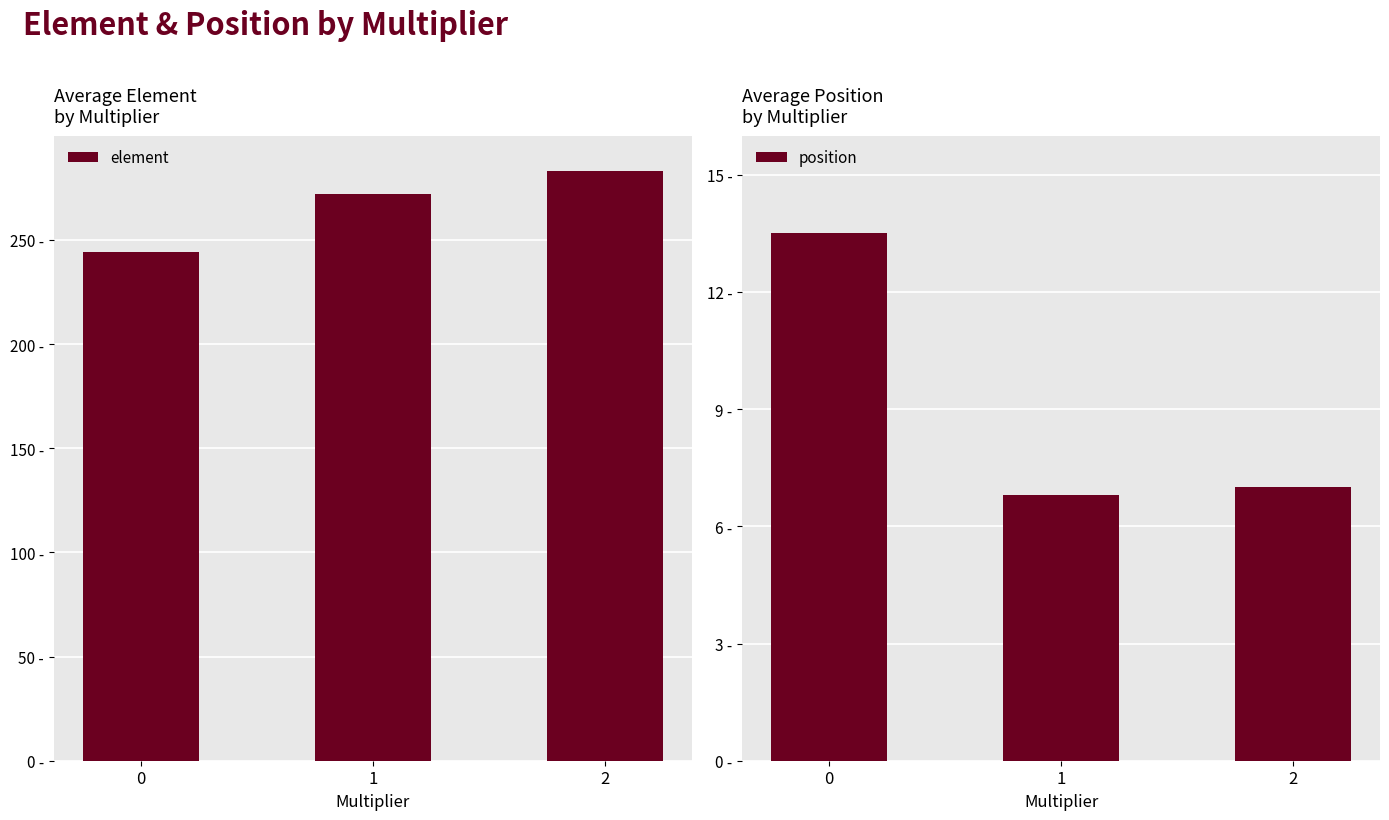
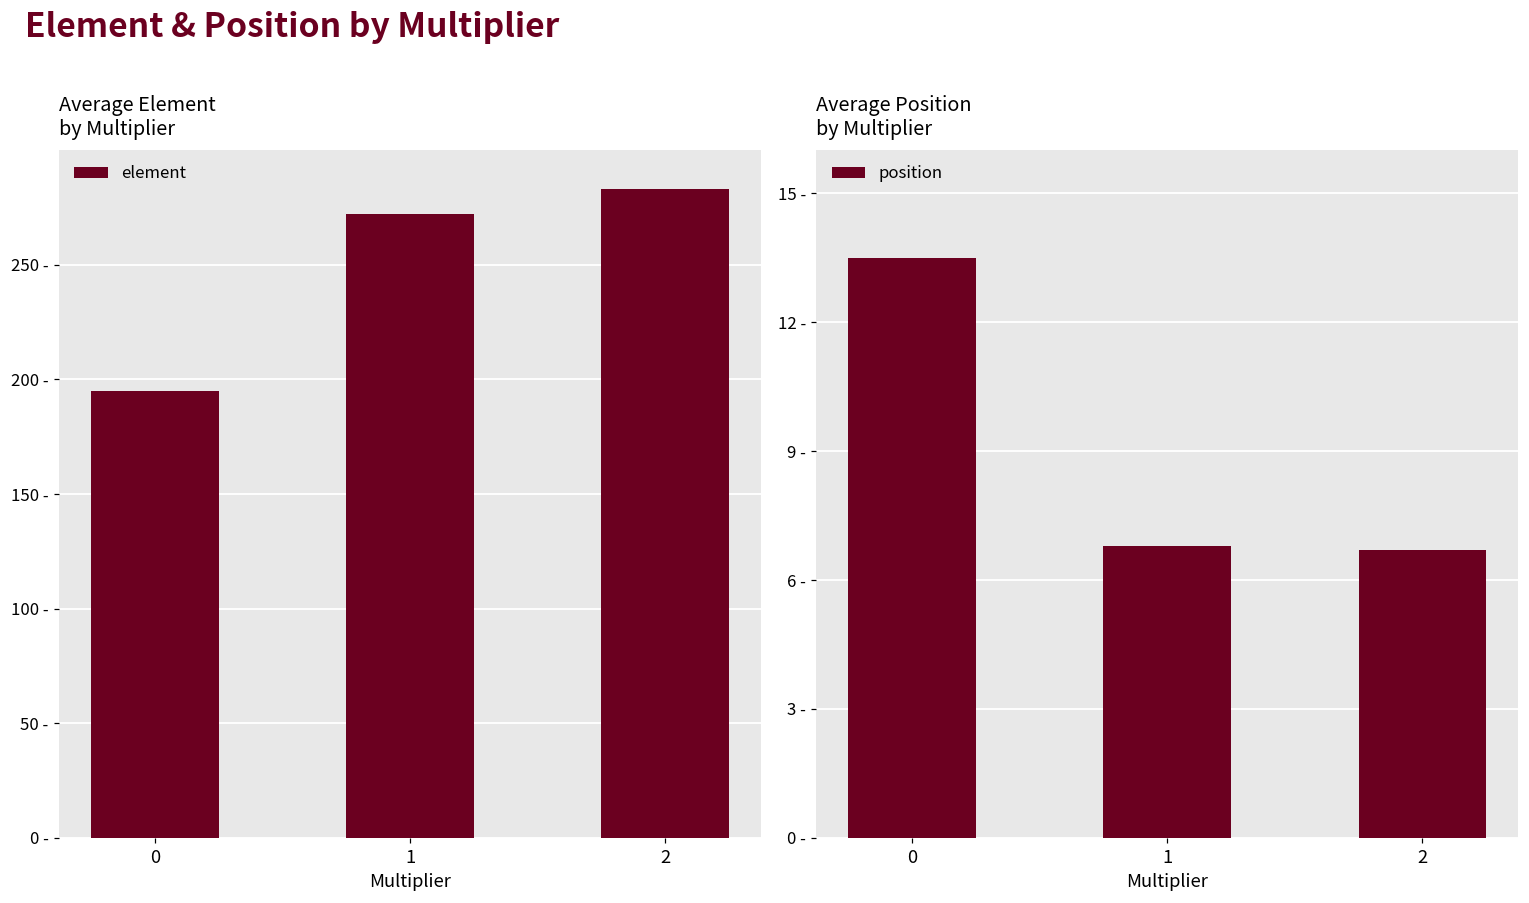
  {
    "Average Element by Multiplier": {
-     "0": "244 -",
+     "0": "195 -",
      "1": "272 -",
      "2": "283 -"
    },
    "Average Position by Multiplier": {
      "0": "13.5 -",
      "1": "6.8 -",
-     "2": "7.0 -"
+     "2": "6.7 -"
    }
  }
